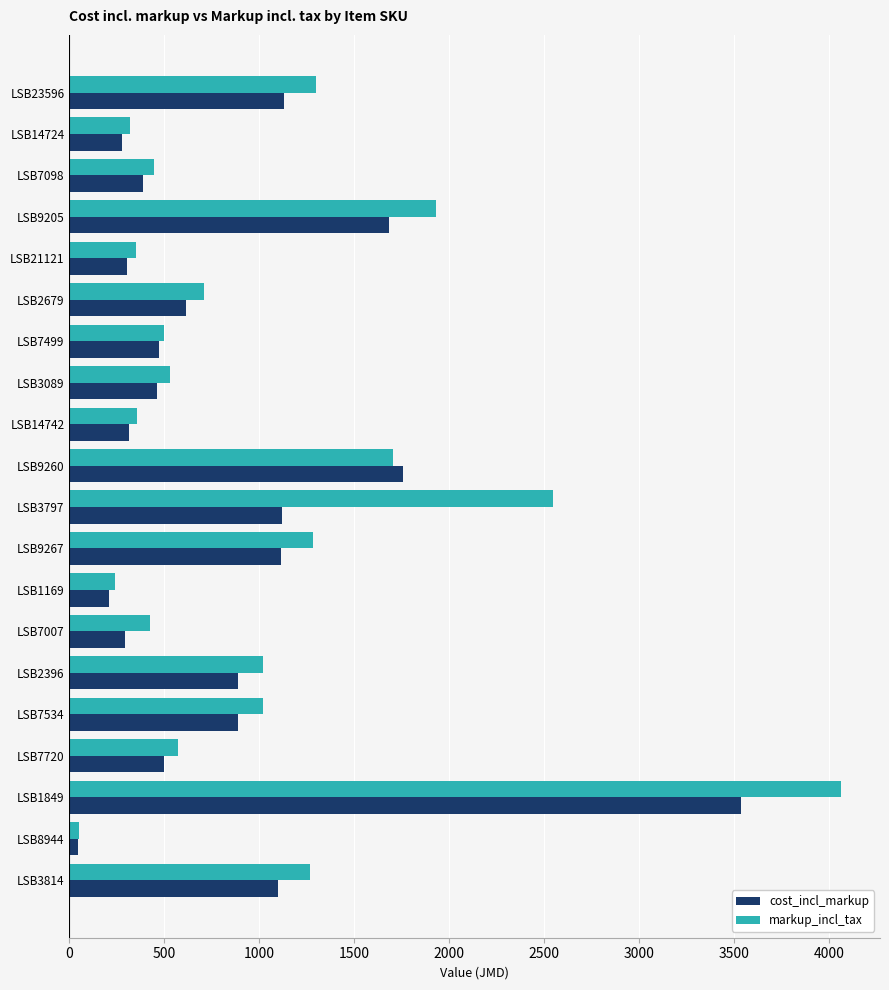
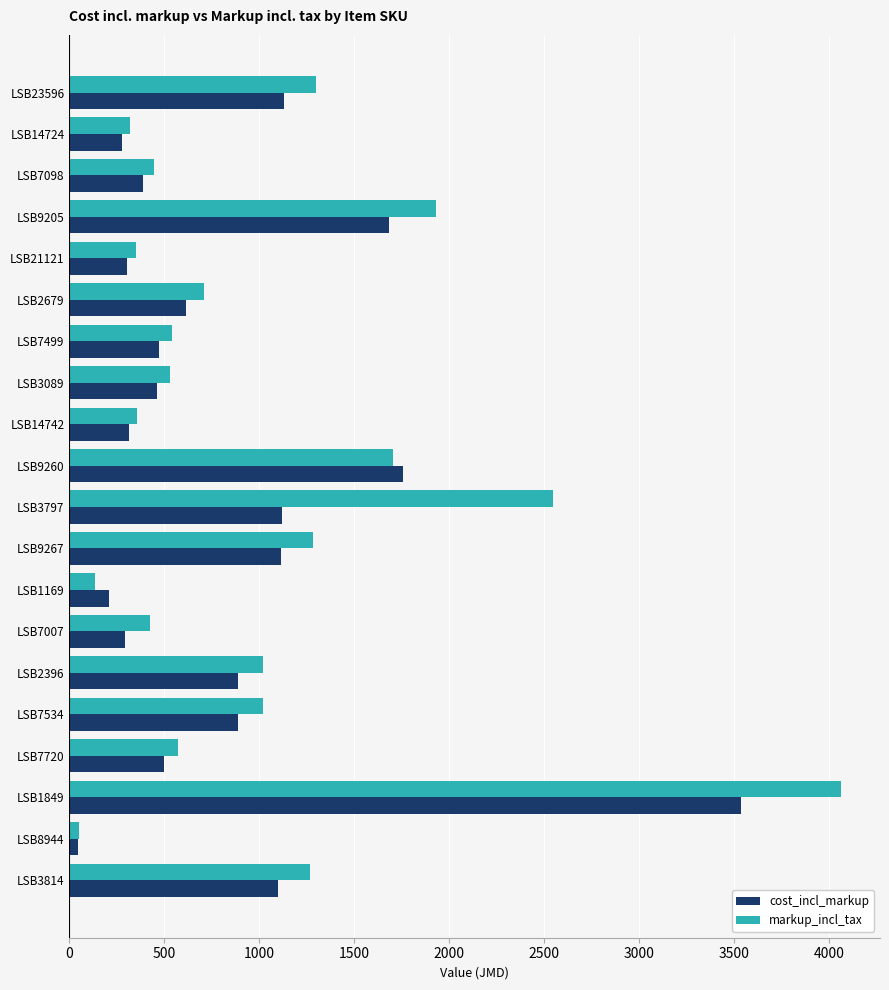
  {
    "cost_incl_markup": {
      "LSB23596": 1130,
      "LSB14724": 280,
      "LSB7098": 390,
      "LSB9205": 1680,
      "LSB21121": 300,
      "LSB2679": 610,
      "LSB7499": 470,
      "LSB3089": 460,
      "LSB14742": 310,
      "LSB9260": 1750,
      "LSB3797": 1120,
      "LSB9267": 1120,
      "LSB1169": 210,
      "LSB7007": 290,
      "LSB2396": 890,
      "LSB7534": 890,
      "LSB7720": 500,
      "LSB1849": 3540,
      "LSB8944": 50,
      "LSB3814": 1100
    },
    "markup_incl_tax": {
      "LSB23596": 1300,
      "LSB14724": 320,
      "LSB7098": 440,
      "LSB9205": 1930,
      "LSB21121": 350,
      "LSB2679": 710,
-     "LSB7499": 500,
+     "LSB7499": 540,
      "LSB3089": 530,
      "LSB14742": 360,
      "LSB9260": 1700,
      "LSB3797": 2550,
      "LSB9267": 1280,
-     "LSB1169": 240,
+     "LSB1169": 140,
      "LSB7007": 430,
      "LSB2396": 1020,
      "LSB7534": 1020,
      "LSB7720": 570,
      "LSB1849": 4070,
      "LSB8944": 50,
      "LSB3814": 1260
    }
  }
